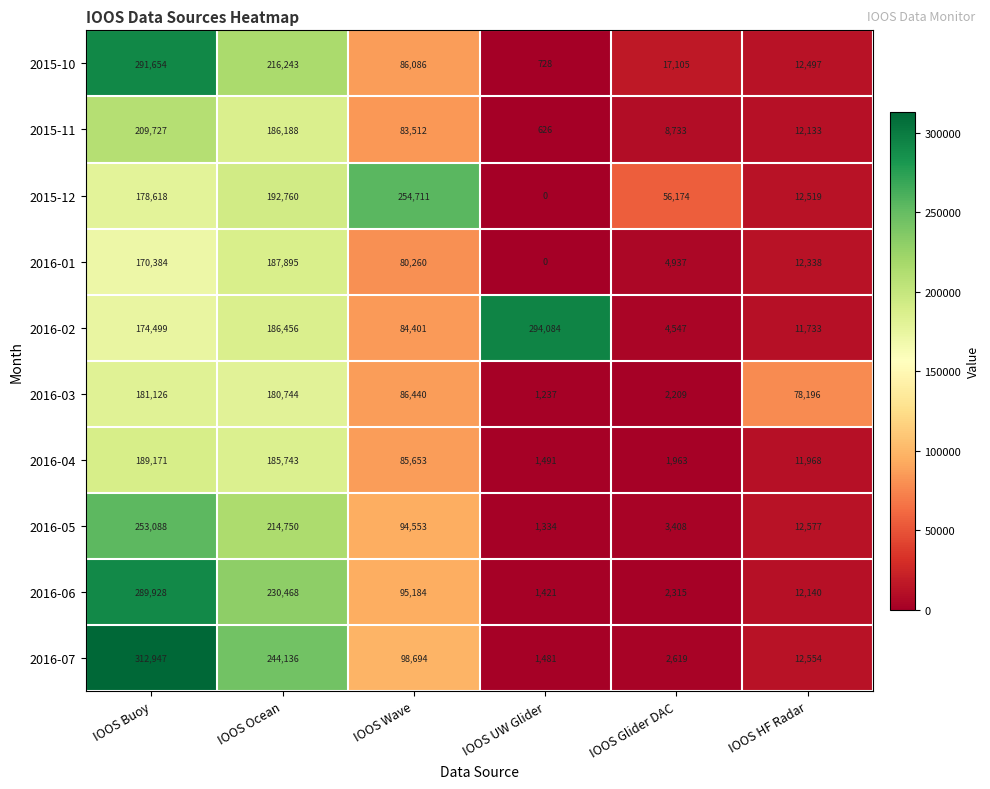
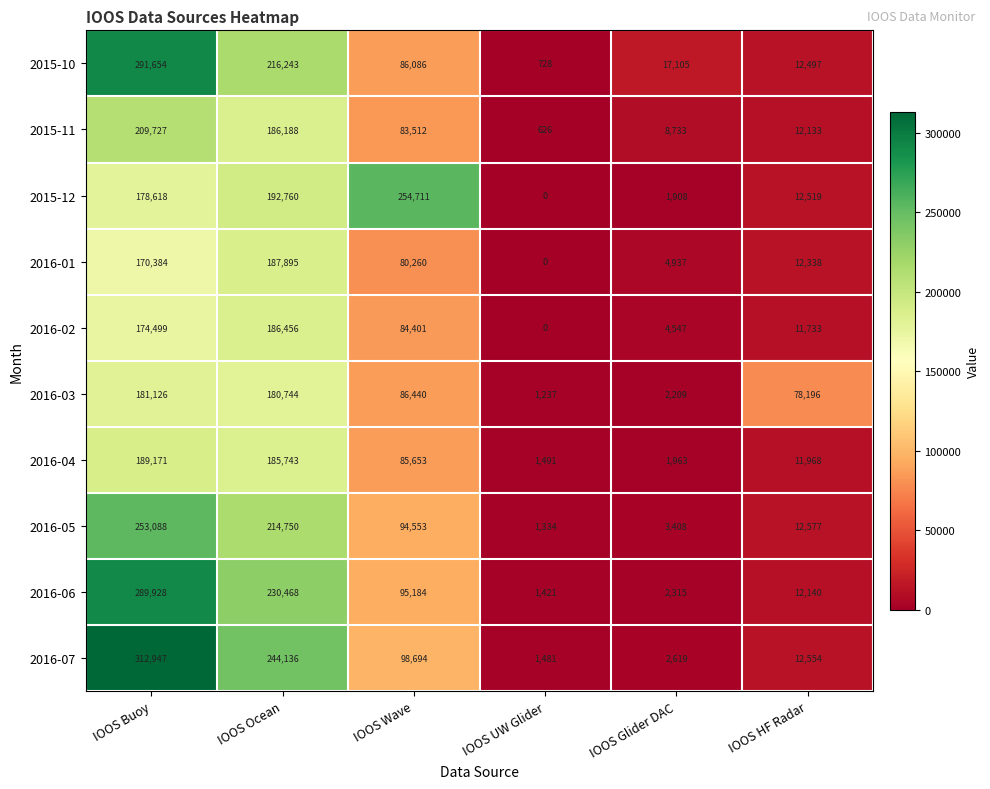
  {
    "2015-10": {
      "IOOS Buoy": "291,654",
      "IOOS Ocean": "216,243",
      "IOOS Wave": "86,086",
      "IOOS UW Glider": "728",
      "IOOS Glider DAC": "17,105",
      "IOOS HF Radar": "12,497"
    },
    "2015-11": {
      "IOOS Buoy": "209,727",
      "IOOS Ocean": "186,188",
      "IOOS Wave": "83,512",
      "IOOS UW Glider": "626",
      "IOOS Glider DAC": "8,733",
      "IOOS HF Radar": "12,133"
    },
    "2015-12": {
      "IOOS Buoy": "178,618",
      "IOOS Ocean": "192,760",
      "IOOS Wave": "254,711",
      "IOOS UW Glider": "0",
-     "IOOS Glider DAC": "56,174",
+     "IOOS Glider DAC": "1,908",
      "IOOS HF Radar": "12,519"
    },
    "2016-01": {
      "IOOS Buoy": "170,384",
      "IOOS Ocean": "187,895",
      "IOOS Wave": "80,260",
      "IOOS UW Glider": "0",
      "IOOS Glider DAC": "4,937",
      "IOOS HF Radar": "12,338"
    },
    "2016-02": {
      "IOOS Buoy": "174,499",
      "IOOS Ocean": "186,456",
      "IOOS Wave": "84,401",
-     "IOOS UW Glider": "294,084",
+     "IOOS UW Glider": "0",
      "IOOS Glider DAC": "4,547",
      "IOOS HF Radar": "11,733"
    },
    "2016-03": {
      "IOOS Buoy": "181,126",
      "IOOS Ocean": "180,744",
      "IOOS Wave": "86,440",
      "IOOS UW Glider": "1,237",
      "IOOS Glider DAC": "2,209",
      "IOOS HF Radar": "78,196"
    },
    "2016-04": {
      "IOOS Buoy": "189,171",
      "IOOS Ocean": "185,743",
      "IOOS Wave": "85,653",
      "IOOS UW Glider": "1,491",
      "IOOS Glider DAC": "1,963",
      "IOOS HF Radar": "11,968"
    },
    "2016-05": {
      "IOOS Buoy": "253,088",
      "IOOS Ocean": "214,750",
      "IOOS Wave": "94,553",
      "IOOS UW Glider": "1,334",
      "IOOS Glider DAC": "3,408",
      "IOOS HF Radar": "12,577"
    },
    "2016-06": {
      "IOOS Buoy": "289,928",
      "IOOS Ocean": "230,468",
      "IOOS Wave": "95,184",
      "IOOS UW Glider": "1,421",
      "IOOS Glider DAC": "2,315",
      "IOOS HF Radar": "12,140"
    },
    "2016-07": {
      "IOOS Buoy": "312,947",
      "IOOS Ocean": "244,136",
      "IOOS Wave": "98,694",
      "IOOS UW Glider": "1,481",
      "IOOS Glider DAC": "2,619",
      "IOOS HF Radar": "12,554"
    }
  }
